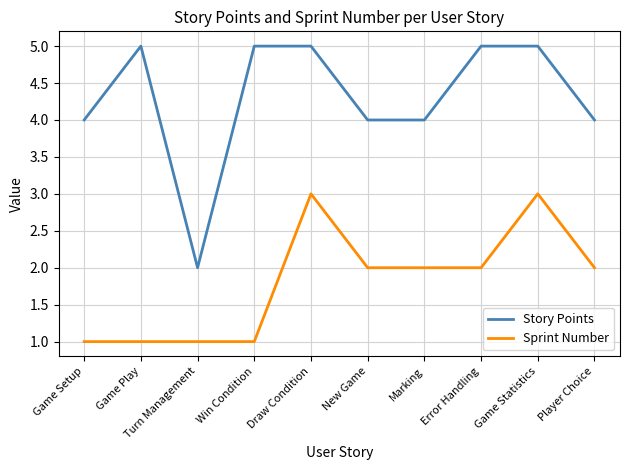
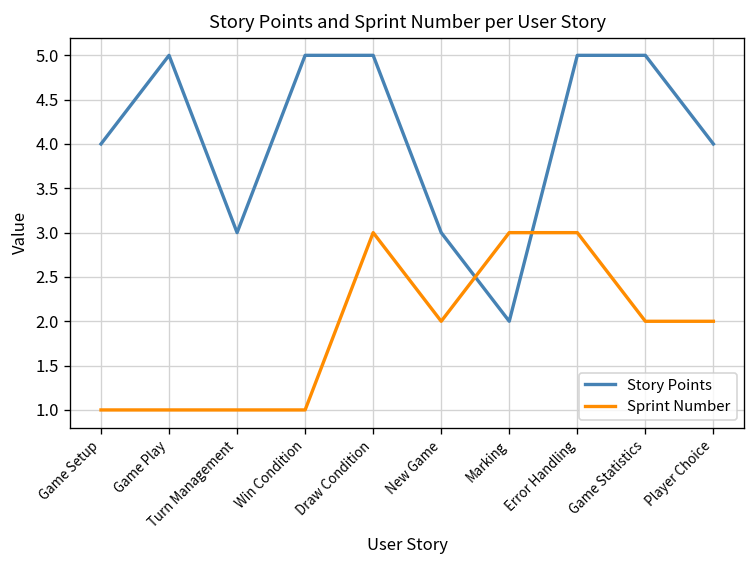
  {
    "Story Points": {
      "Game Setup": 4,
      "Game Play": 5,
-     "Turn Management": 2,
+     "Turn Management": 3,
      "Win Condition": 5,
      "Draw Condition": 5,
-     "New Game": 4,
-     "Marking": 4,
+     "New Game": 3,
+     "Marking": 2,
      "Error Handling": 5,
      "Game Statistics": 5,
      "Player Choice": 4
    },
    "Sprint Number": {
      "Game Setup": 1,
      "Game Play": 1,
      "Turn Management": 1,
      "Win Condition": 1,
      "Draw Condition": 3,
      "New Game": 2,
-     "Marking": 2,
-     "Error Handling": 2,
-     "Game Statistics": 3,
+     "Marking": 3,
+     "Error Handling": 3,
+     "Game Statistics": 2,
      "Player Choice": 2
    }
  }
